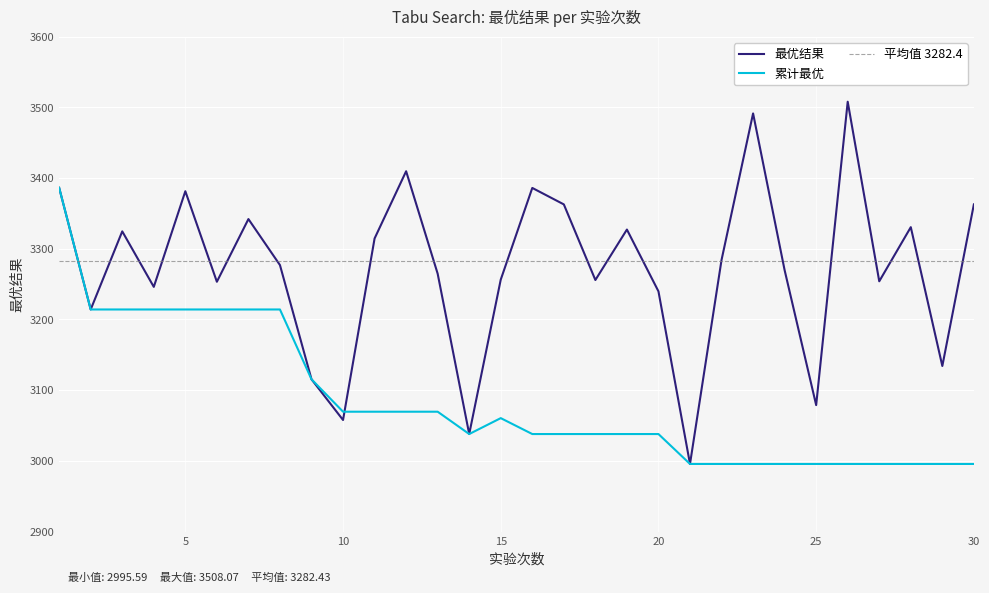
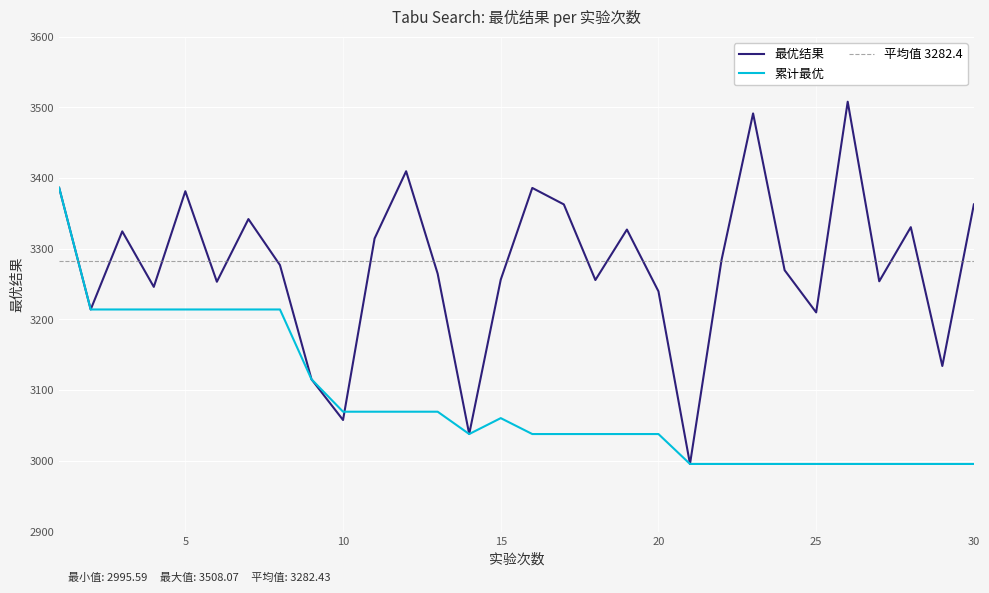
  {
    "最优结果": {
      "5": 3380,
      "10": 3060,
      "15": 3260,
      "20": 3240,
-     "25": 3080,
+     "25": 3210,
      "30": 3360
    },
    "累计最优": {
      "5": 3210,
      "10": 3070,
      "15": 3060,
      "20": 3040,
      "25": 3000,
      "30": 3000
    }
  }
